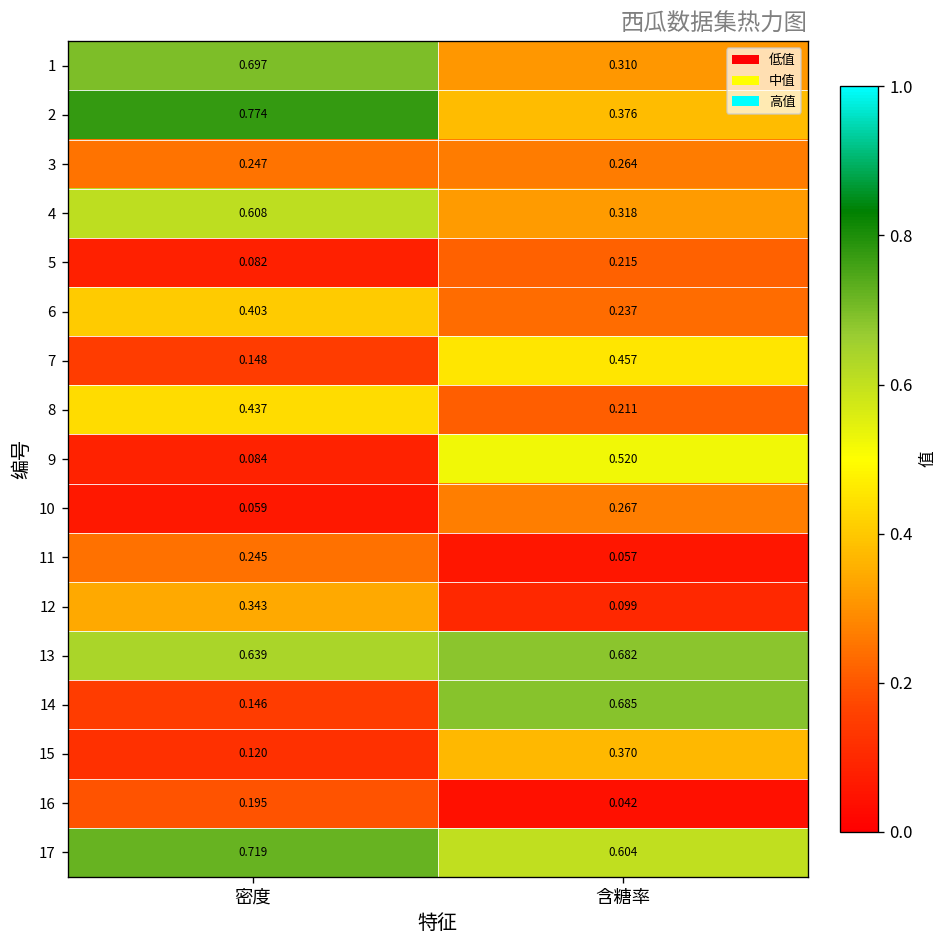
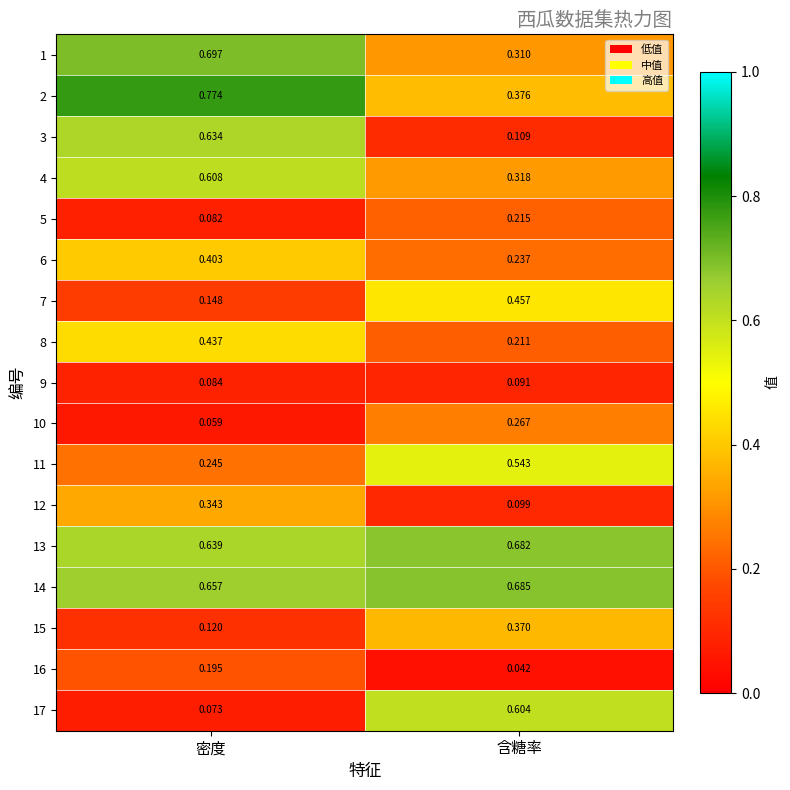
  {
    "1": {
      "密度": 0.697,
      "含糖率": 0.310
    },
    "2": {
      "密度": 0.774,
      "含糖率": 0.376
    },
    "3": {
-     "密度": 0.247,
-     "含糖率": 0.264
+     "密度": 0.634,
+     "含糖率": 0.109
    },
    "4": {
      "密度": 0.608,
      "含糖率": 0.318
    },
    "5": {
      "密度": 0.082,
      "含糖率": 0.215
    },
    "6": {
      "密度": 0.403,
      "含糖率": 0.237
    },
    "7": {
      "密度": 0.148,
      "含糖率": 0.457
    },
    "8": {
      "密度": 0.437,
      "含糖率": 0.211
    },
    "9": {
      "密度": 0.084,
-     "含糖率": 0.520
+     "含糖率": 0.091
    },
    "10": {
      "密度": 0.059,
      "含糖率": 0.267
    },
    "11": {
      "密度": 0.245,
-     "含糖率": 0.057
+     "含糖率": 0.543
    },
    "12": {
      "密度": 0.343,
      "含糖率": 0.099
    },
    "13": {
      "密度": 0.639,
      "含糖率": 0.682
    },
    "14": {
-     "密度": 0.146,
+     "密度": 0.657,
      "含糖率": 0.685
    },
    "15": {
      "密度": 0.120,
      "含糖率": 0.370
    },
    "16": {
      "密度": 0.195,
      "含糖率": 0.042
    },
    "17": {
-     "密度": 0.719,
+     "密度": 0.073,
      "含糖率": 0.604
    }
  }
